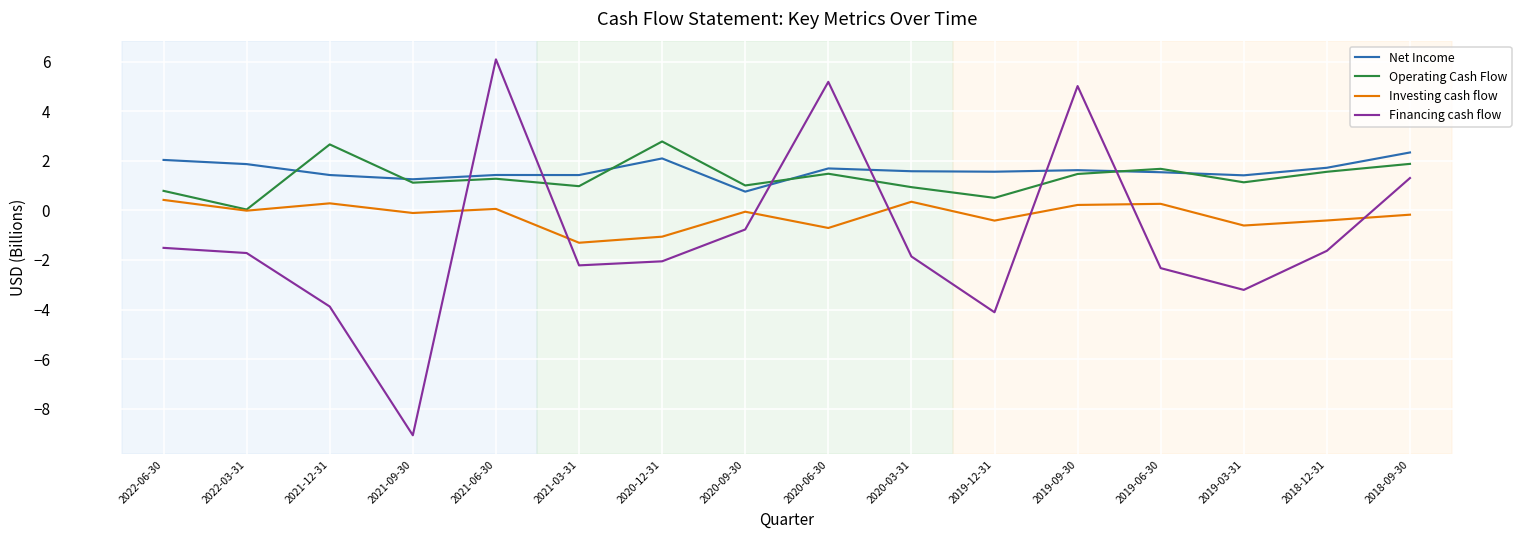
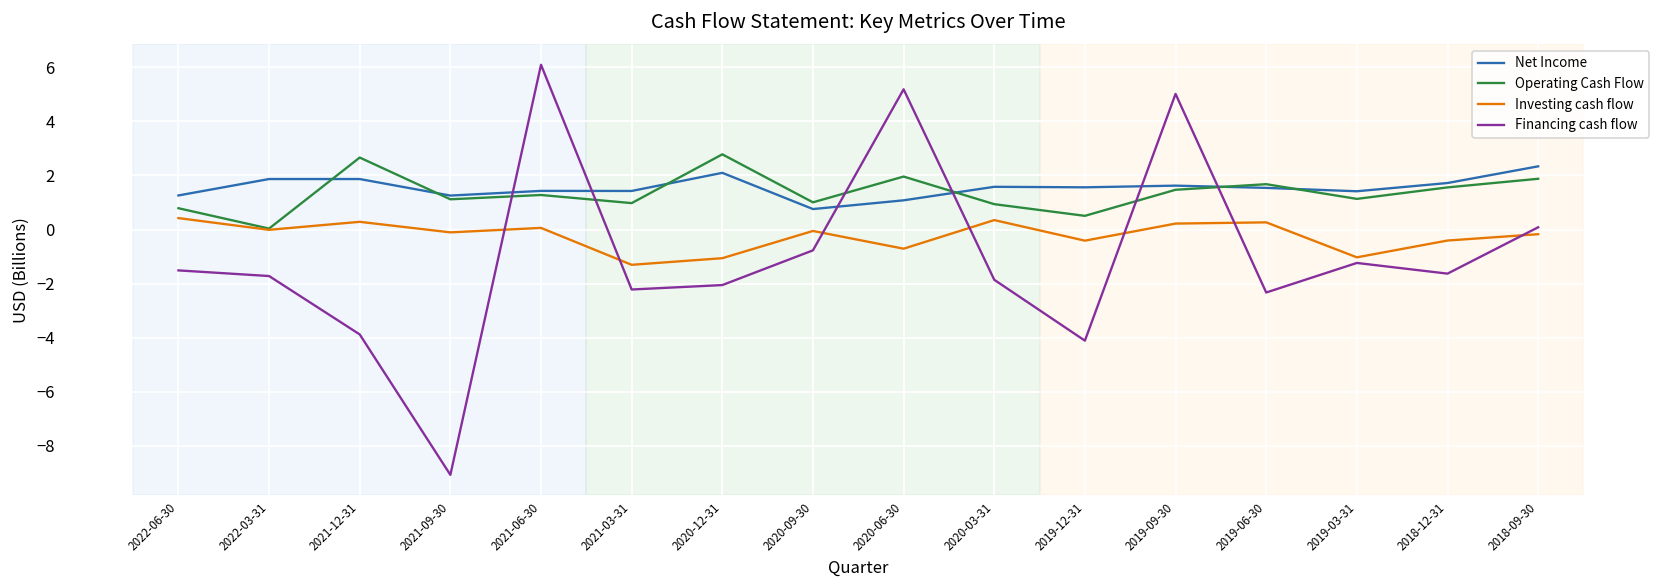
  {
    "Net Income": {
-     "2022-06-30": 2.0,
+     "2022-06-30": 1.3,
      "2022-03-31": 1.9,
-     "2021-12-31": 1.4,
+     "2021-12-31": 1.9,
      "2021-09-30": 1.3,
      "2021-06-30": 1.4,
      "2021-03-31": 1.4,
      "2020-12-31": 2.1,
      "2020-09-30": 0.8,
-     "2020-06-30": 1.7,
+     "2020-06-30": 1.1,
      "2020-03-31": 1.6,
      "2019-12-31": 1.6,
      "2019-09-30": 1.6,
      "2019-06-30": 1.5,
      "2019-03-31": 1.4,
      "2018-12-31": 1.7,
      "2018-09-30": 2.3
    },
    "Operating Cash Flow": {
      "2022-06-30": 0.8,
      "2021-12-31": 2.7,
      "2021-09-30": 1.1,
      "2021-06-30": 1.3,
      "2021-03-31": 1.0,
      "2020-12-31": 2.8,
      "2020-09-30": 1.0,
-     "2020-06-30": 1.5,
+     "2020-06-30": 2.0,
      "2020-03-31": 0.9,
      "2019-12-31": 0.5,
      "2019-09-30": 1.5,
      "2019-06-30": 1.7,
      "2019-03-31": 1.1,
      "2018-12-31": 1.6,
      "2018-09-30": 1.9
    },
    "Investing cash flow": {
      "2022-06-30": 0.4,
      "2021-12-31": 0.3,
      "2021-09-30": -0.1,
      "2021-06-30": 0.1,
      "2021-03-31": -1.3,
      "2020-12-31": -1.1,
      "2020-09-30": -0.1,
      "2020-06-30": -0.7,
      "2020-03-31": 0.4,
      "2019-12-31": -0.4,
      "2019-09-30": 0.2,
      "2019-06-30": 0.3,
-     "2019-03-31": -0.6,
+     "2019-03-31": -1.0,
      "2018-12-31": -0.4,
      "2018-09-30": -0.2
    },
    "Financing cash flow": {
      "2022-06-30": -1.5,
      "2022-03-31": -1.7,
      "2021-12-31": -3.9,
      "2021-09-30": -9.1,
      "2021-06-30": 6.1,
      "2021-03-31": -2.2,
      "2020-12-31": -2.1,
      "2020-09-30": -0.8,
      "2020-06-30": 5.2,
      "2020-03-31": -1.9,
      "2019-12-31": -4.1,
      "2019-09-30": 5.0,
      "2019-06-30": -2.3,
-     "2019-03-31": -3.2,
+     "2019-03-31": -1.2,
      "2018-12-31": -1.6,
-     "2018-09-30": 1.3
+     "2018-09-30": 0.1
    }
  }
